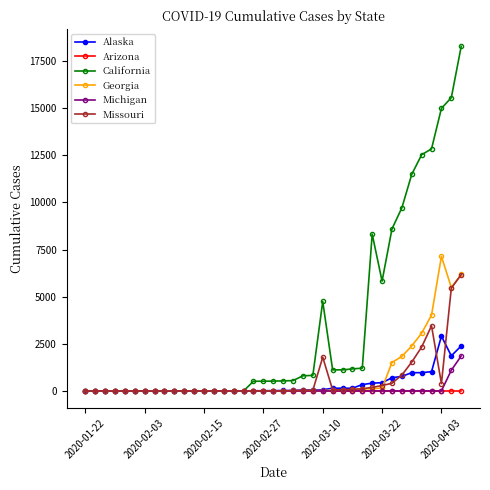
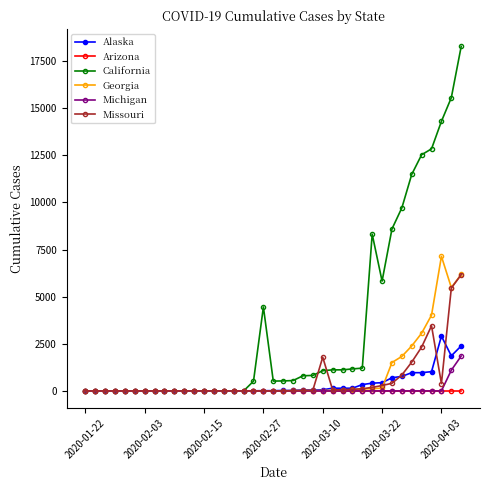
  {
    "Alaska": {
      "2020-03-22": 400,
      "2020-04-03": 2900
    },
    "California": {
-     "2020-02-27": 500,
-     "2020-03-10": 4700,
+     "2020-02-27": 4500,
+     "2020-03-10": 1100,
      "2020-03-22": 5800,
-     "2020-04-03": 15000
+     "2020-04-03": 14300
    },
    "Georgia": {
      "2020-03-22": 100,
      "2020-04-03": 7100
    },
    "Missouri": {
      "2020-03-10": 1800,
      "2020-03-22": 300,
      "2020-04-03": 400
    }
  }
